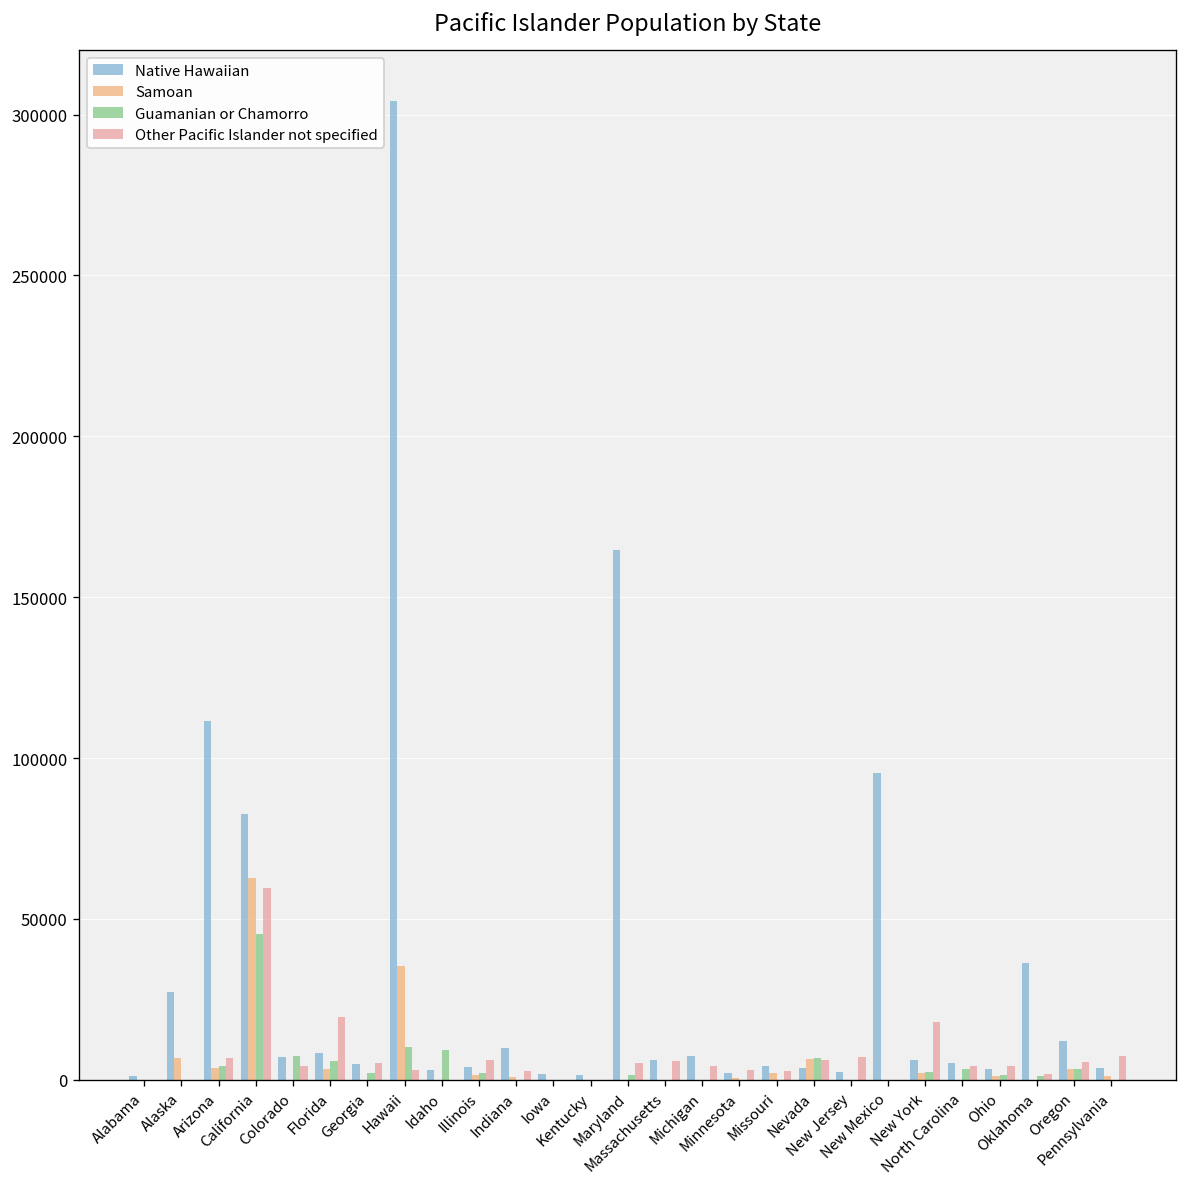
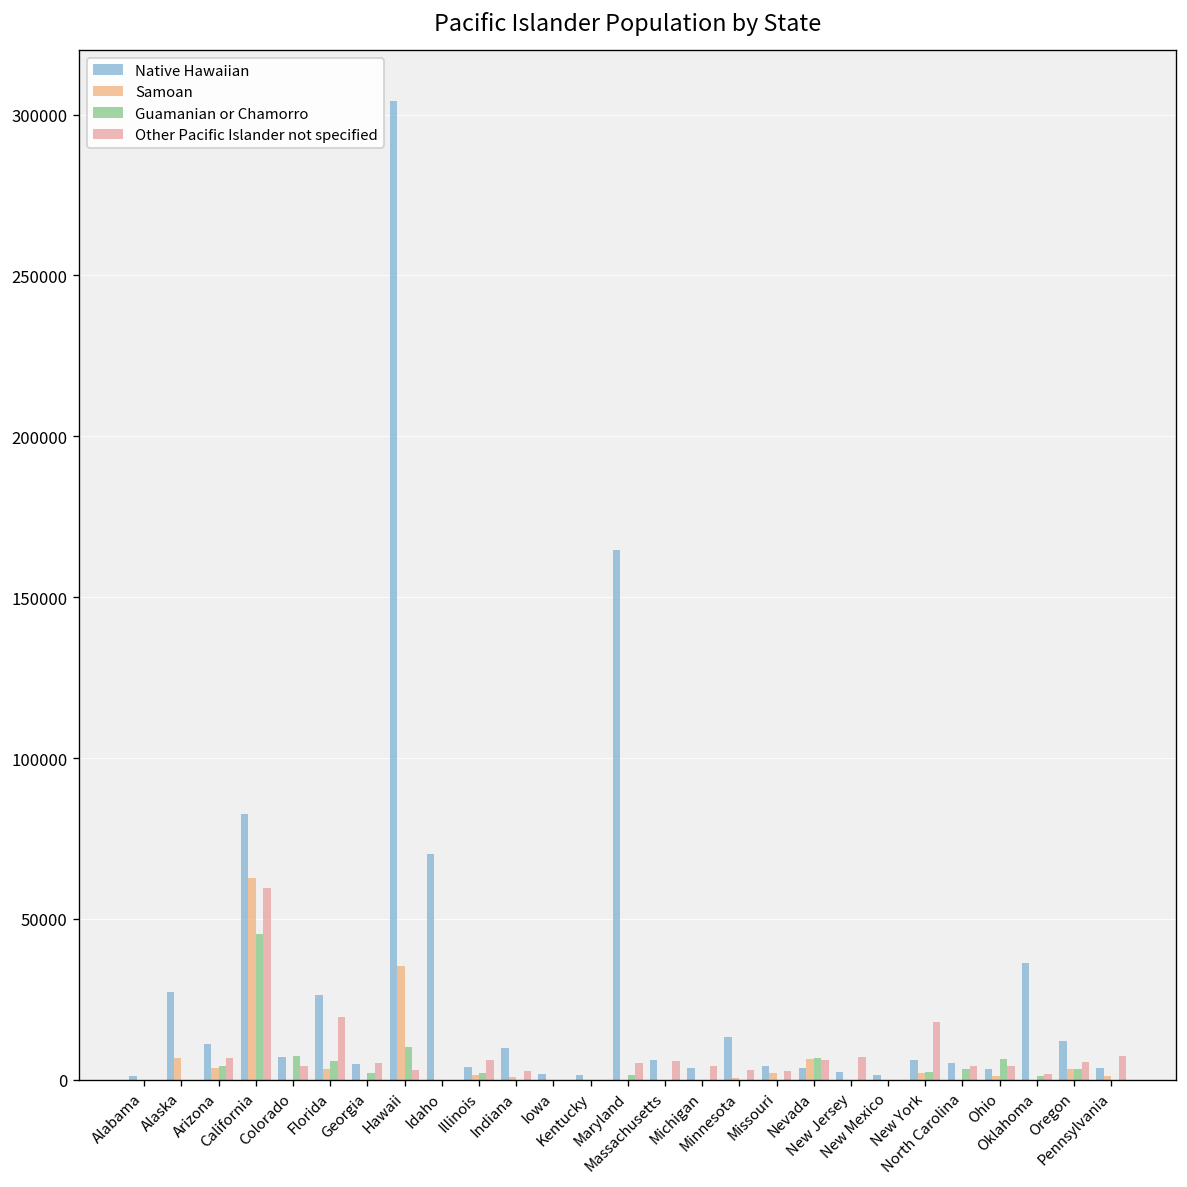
  {
    "Native Hawaiian": {
      "Alabama": 1000,
      "Alaska": 27000,
-     "Arizona": 112000,
+     "Arizona": 11000,
      "California": 83000,
      "Colorado": 7000,
-     "Florida": 8000,
+     "Florida": 27000,
      "Georgia": 5000,
      "Hawaii": 304000,
-     "Idaho": 3000,
+     "Idaho": 70000,
      "Illinois": 4000,
      "Indiana": 10000,
      "Iowa": 2000,
      "Kentucky": 2000,
      "Maryland": 165000,
      "Massachusetts": 6000,
-     "Michigan": 7000,
-     "Minnesota": 2000,
+     "Michigan": 4000,
+     "Minnesota": 13000,
      "Missouri": 4000,
      "Nevada": 4000,
      "New Jersey": 2000,
-     "New Mexico": 95000,
+     "New Mexico": 2000,
      "New York": 6000,
      "North Carolina": 5000,
      "Ohio": 3000,
      "Oklahoma": 36000,
      "Oregon": 12000,
      "Pennsylvania": 4000
    },
    "Guamanian or Chamorro": {
      "Alabama": 0,
      "Alaska": 0,
      "Arizona": 4000,
      "California": 45000,
      "Colorado": 8000,
      "Florida": 6000,
      "Georgia": 2000,
      "Hawaii": 10000,
-     "Idaho": 9000,
+     "Idaho": 0,
      "Illinois": 2000,
      "Indiana": 0,
      "Iowa": 0,
      "Kentucky": 0,
      "Maryland": 1000,
      "Massachusetts": 0,
      "Michigan": 0,
      "Minnesota": 0,
      "Missouri": 0,
      "Nevada": 7000,
      "New Jersey": 0,
      "New Mexico": 0,
      "New York": 2000,
      "North Carolina": 3000,
-     "Ohio": 1000,
+     "Ohio": 7000,
      "Oklahoma": 1000,
      "Oregon": 3000,
      "Pennsylvania": 0
    }
  }
